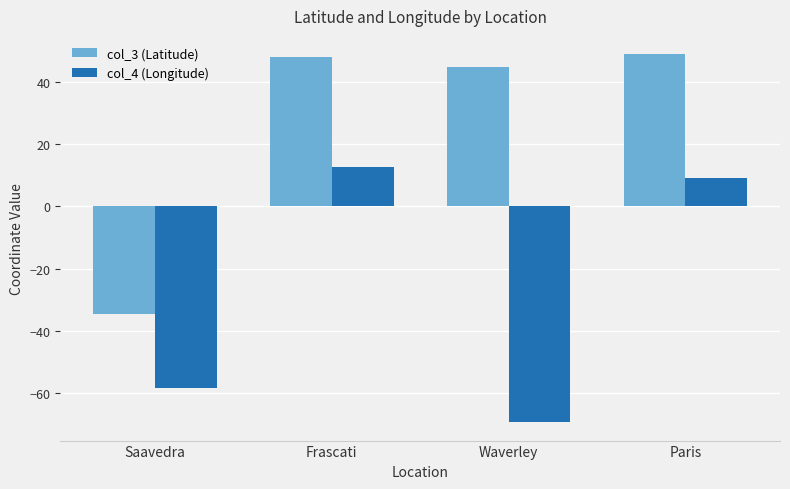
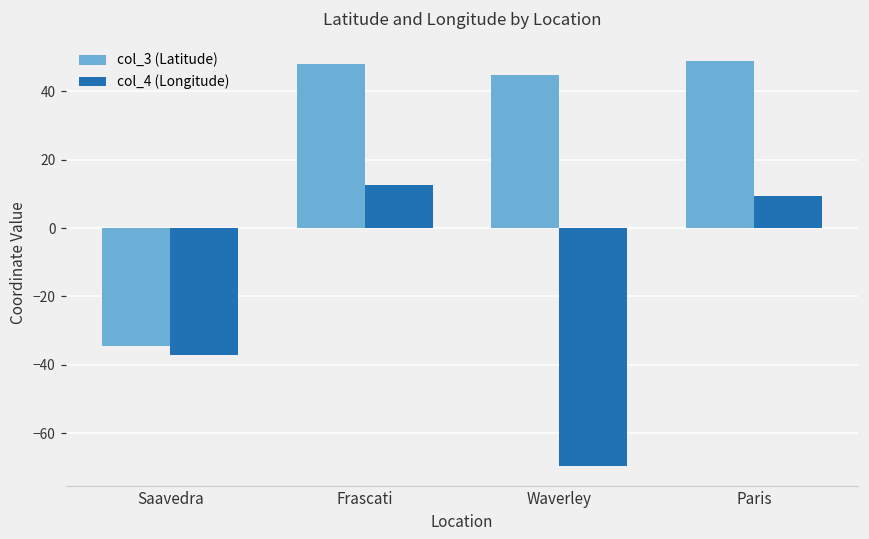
  {
    "col_3 (Latitude)": {
      "Saavedra": -35,
      "Frascati": 48,
      "Waverley": 45,
      "Paris": 49
    },
    "col_4 (Longitude)": {
-     "Saavedra": -58,
+     "Saavedra": -37,
      "Frascati": 13,
      "Waverley": -69,
      "Paris": 9
    }
  }
